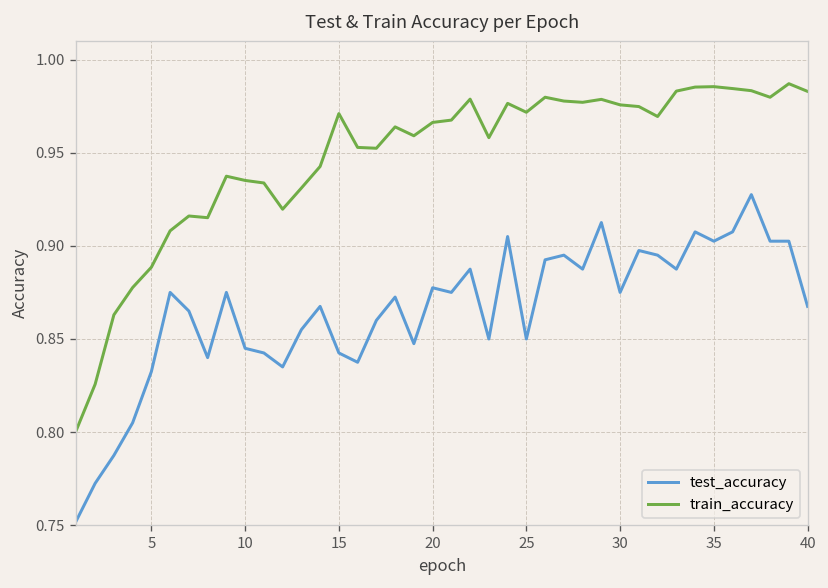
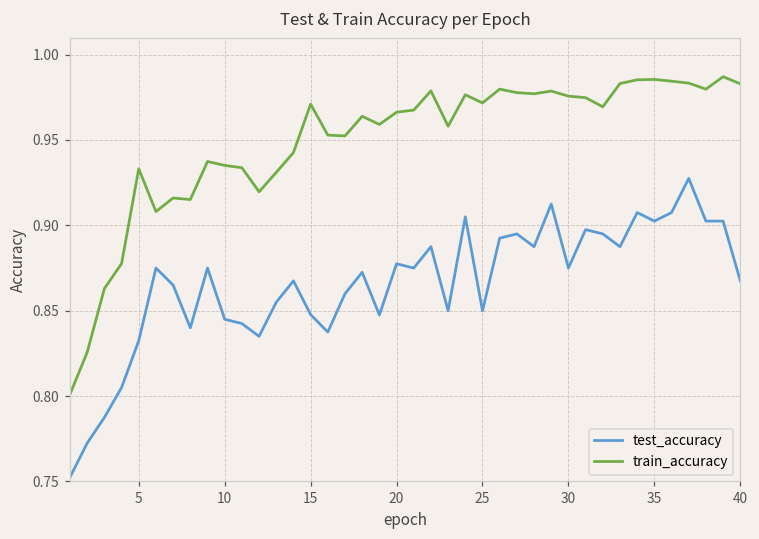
  {
    "test_accuracy": {
      "5": 0.832,
      "10": 0.845,
-     "15": 0.843,
+     "15": 0.848,
      "20": 0.877,
      "25": 0.850,
      "30": 0.875,
      "35": 0.902,
      "40": 0.868
    },
    "train_accuracy": {
-     "5": 0.889,
+     "5": 0.933,
      "10": 0.935,
      "15": 0.971,
      "20": 0.966,
      "25": 0.972,
      "30": 0.976,
      "35": 0.985,
      "40": 0.983
    }
  }
